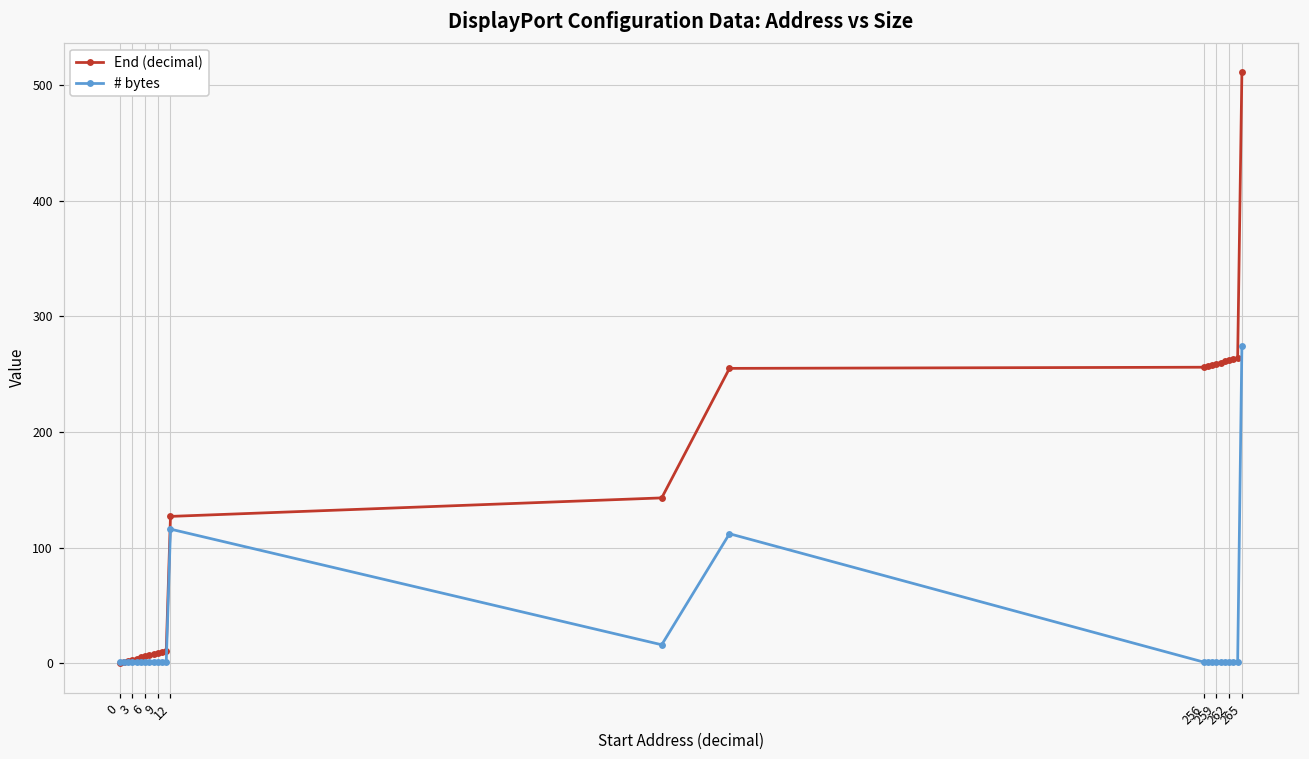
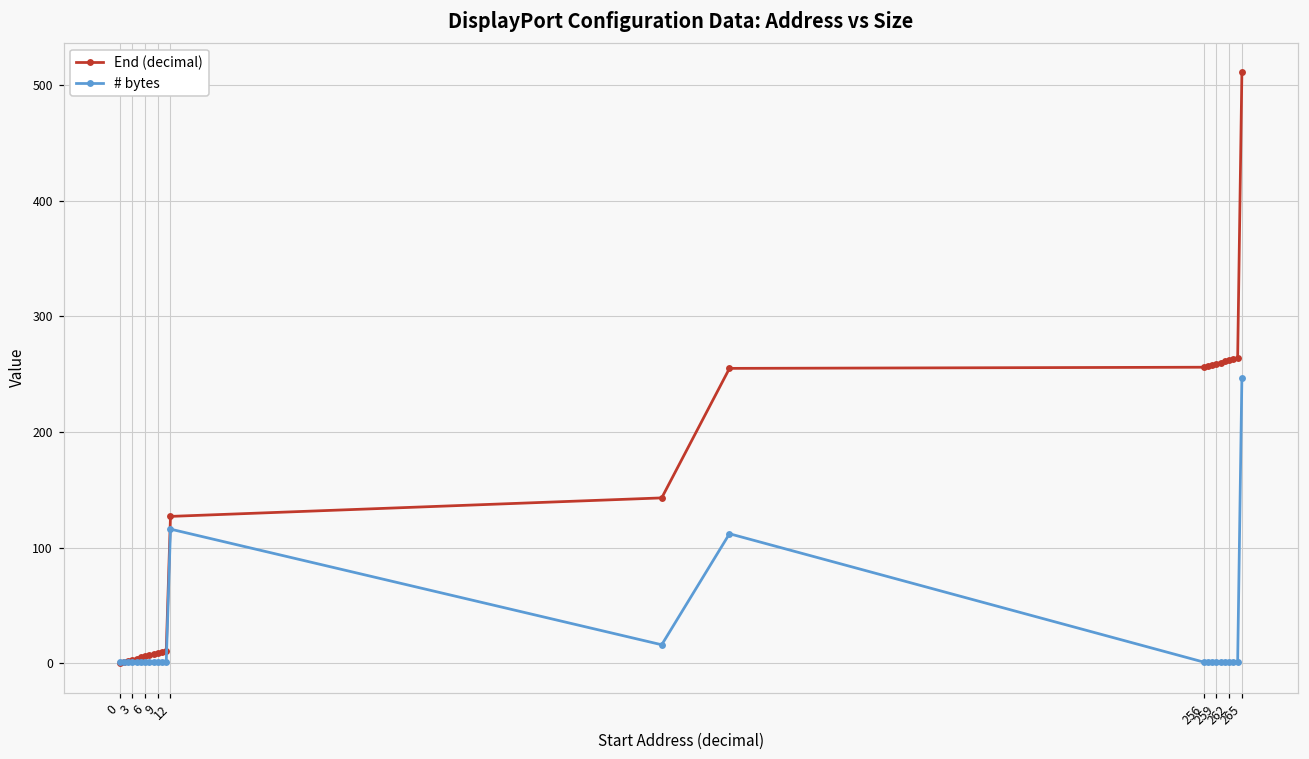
  {
    "End (decimal)": {
      "6": 6,
      "9": 9,
      "12": 127,
      "256": 256,
      "259": 259,
      "262": 262,
      "265": 511
    },
    "# bytes": {
      "6": 1,
      "9": 1,
      "12": 116,
      "256": 1,
      "259": 1,
      "262": 1,
-     "265": 274
+     "265": 247
    }
  }
